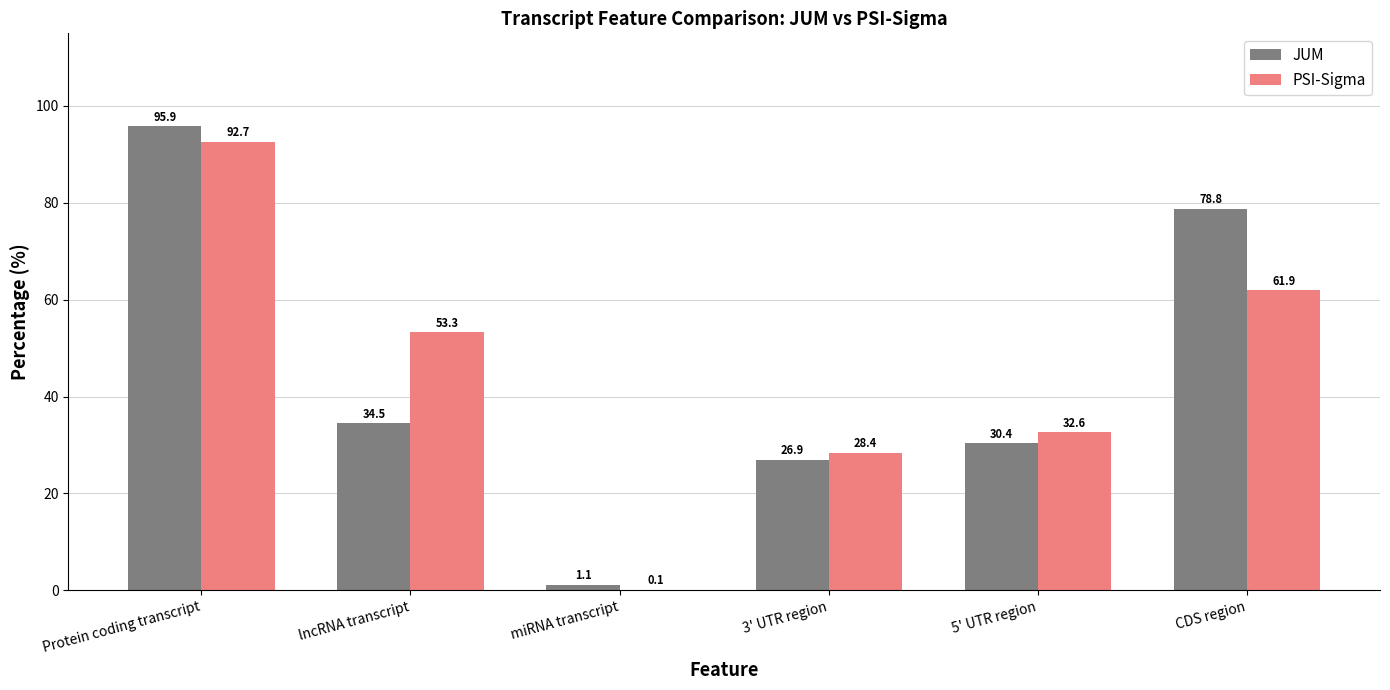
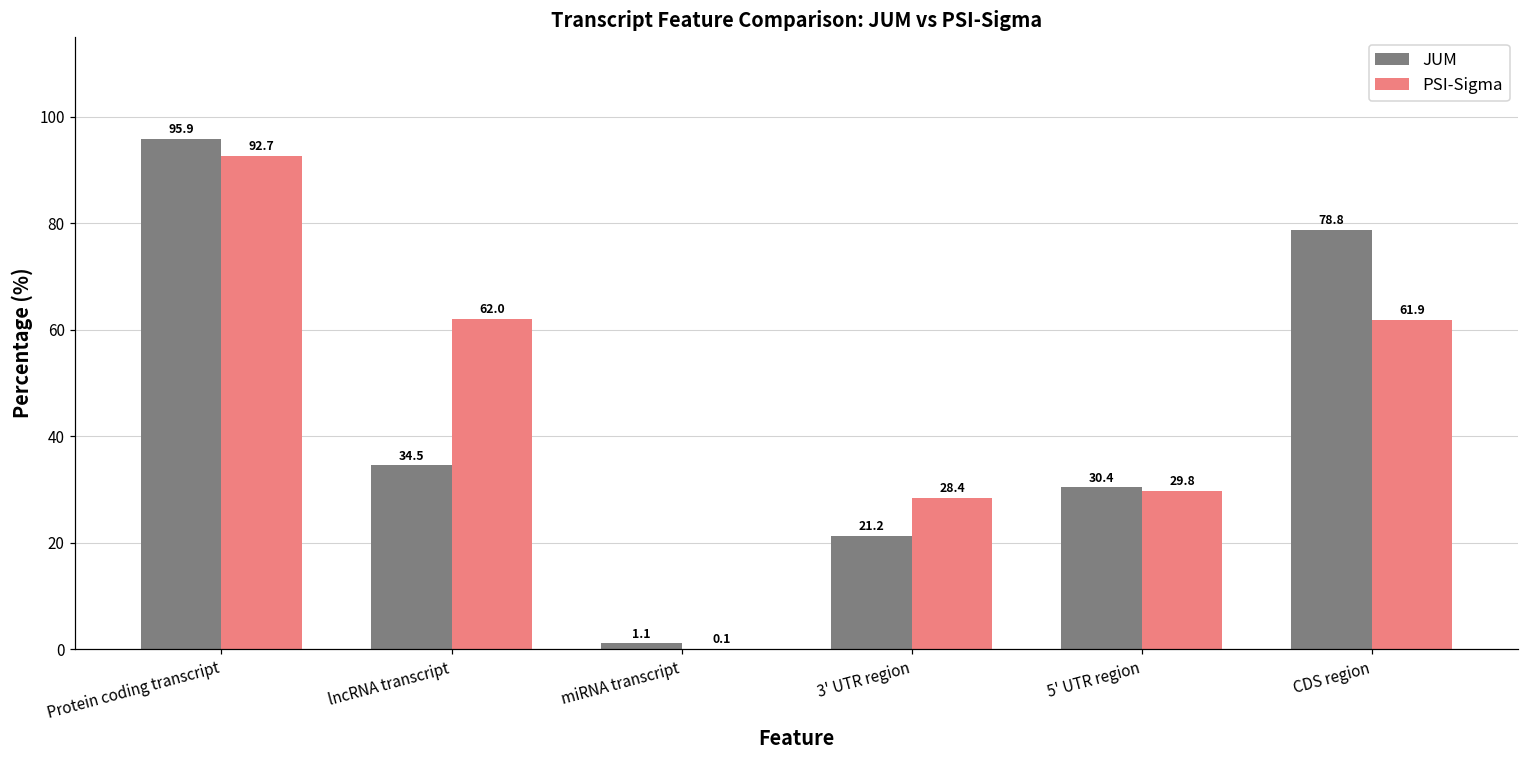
  {
    "JUM": {
      "Protein coding transcript": 95.9,
      "lncRNA transcript": 34.5,
      "miRNA transcript": 1.1,
-     "3' UTR region": 26.9,
+     "3' UTR region": 21.2,
      "5' UTR region": 30.4,
      "CDS region": 78.8
    },
    "PSI-Sigma": {
      "Protein coding transcript": 92.7,
-     "lncRNA transcript": 53.3,
+     "lncRNA transcript": 62.0,
      "miRNA transcript": 0.1,
      "3' UTR region": 28.4,
-     "5' UTR region": 32.6,
+     "5' UTR region": 29.8,
      "CDS region": 61.9
    }
  }
